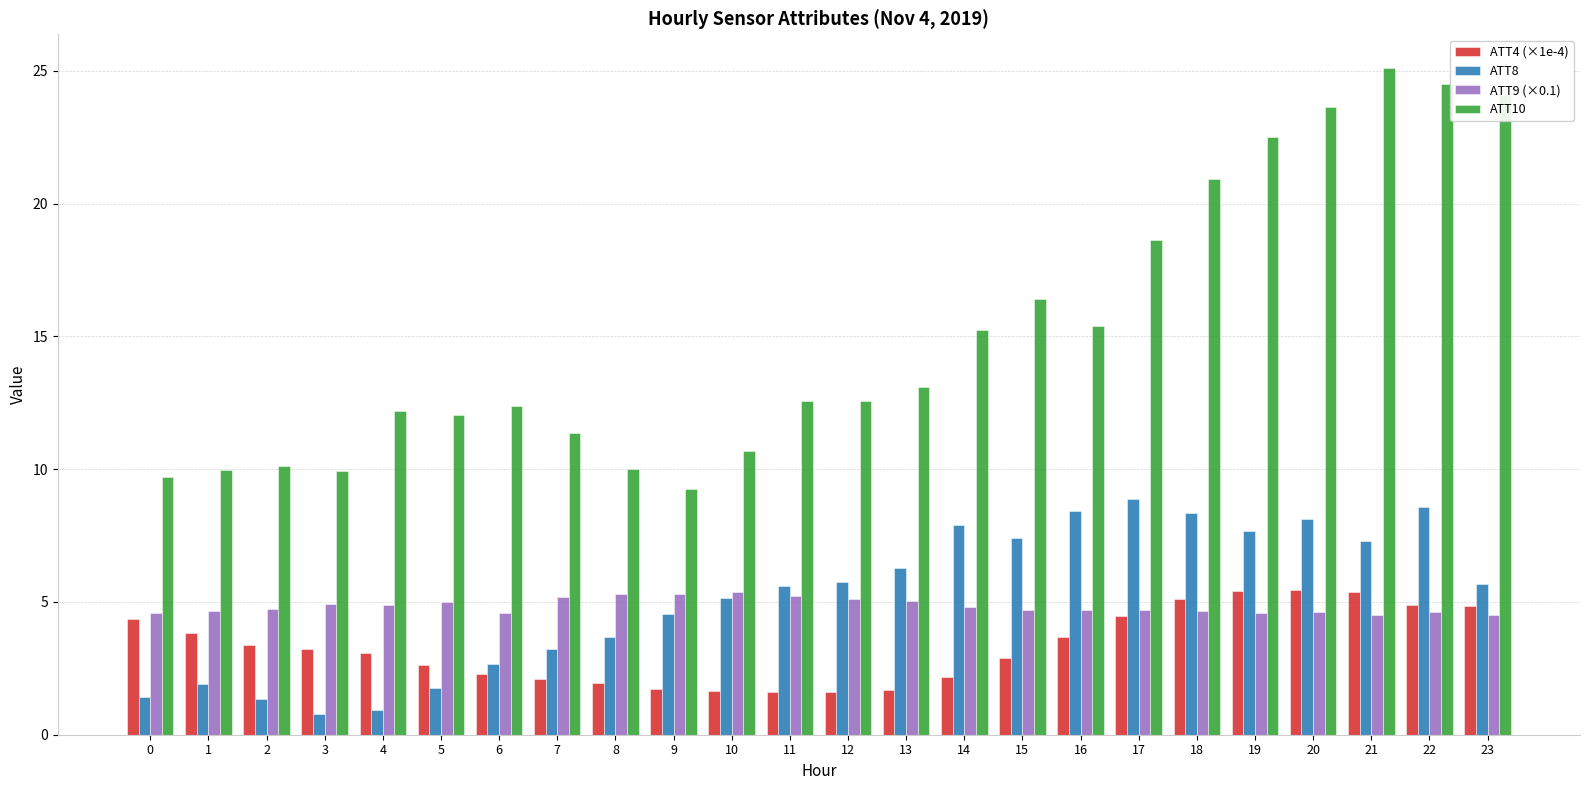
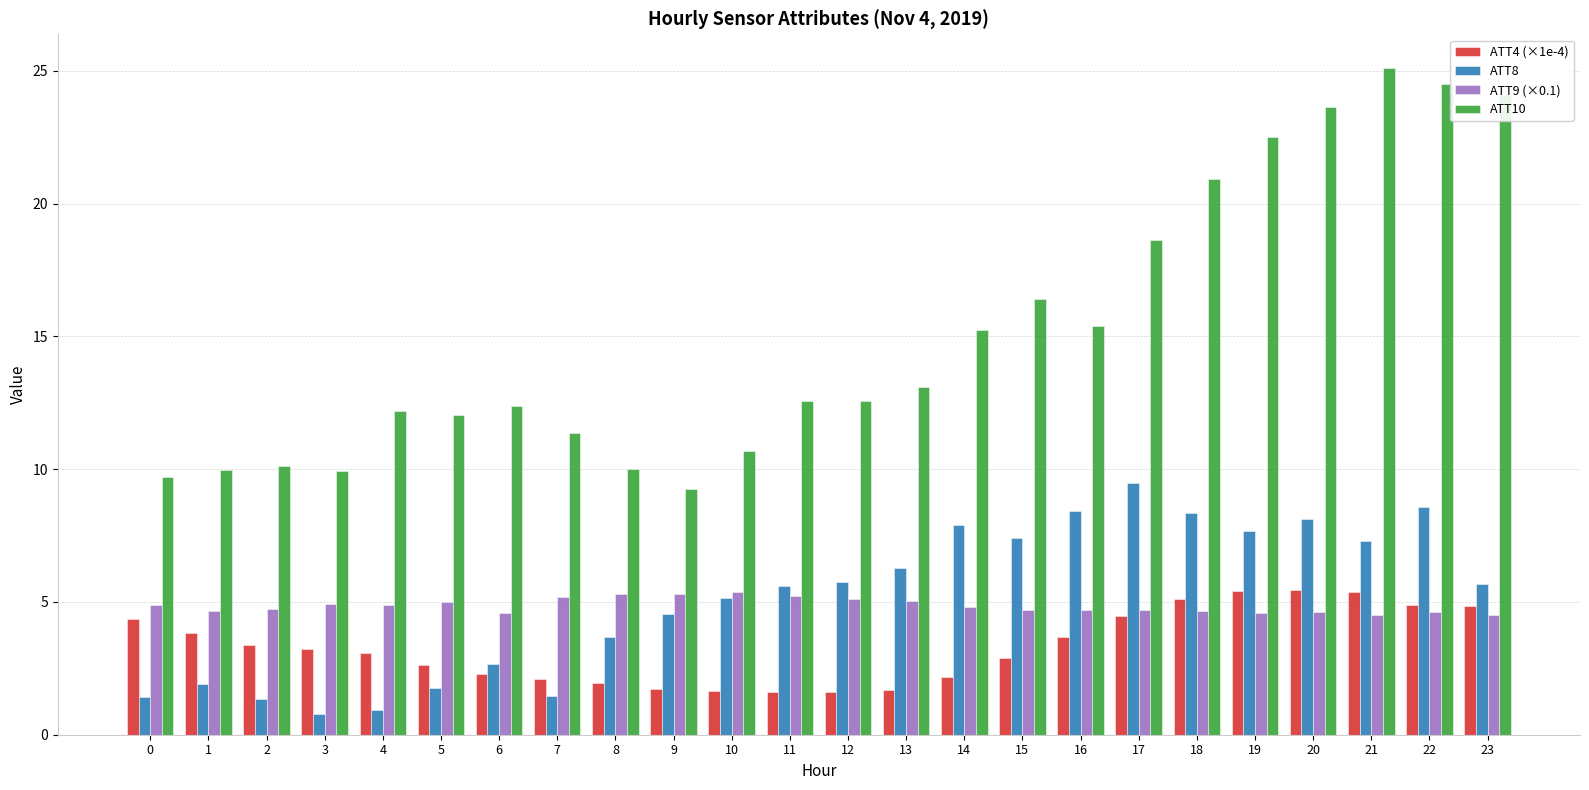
  {
    "ATT4 (×1e-4)": {
      "0": 4.4,
      "1": 3.8,
      "2": 3.4,
      "3": 3.2,
      "4": 3.1,
      "5": 2.6,
      "6": 2.3,
      "7": 2.1,
      "8": 2.0,
      "9": 1.7,
      "10": 1.7,
      "11": 1.6,
      "12": 1.6,
      "13": 1.7,
      "14": 2.2,
      "15": 2.9,
      "16": 3.7,
      "17": 4.5,
      "18": 5.1,
      "19": 5.4,
      "20": 5.4,
      "21": 5.4,
      "22": 4.9,
      "23": 4.8
    },
    "ATT8": {
      "0": 1.4,
      "1": 1.9,
      "2": 1.4,
      "3": 0.8,
      "4": 0.9,
      "5": 1.8,
      "6": 2.7,
-     "7": 3.2,
+     "7": 1.5,
      "8": 3.7,
      "9": 4.5,
      "10": 5.2,
      "11": 5.6,
      "12": 5.7,
      "13": 6.3,
      "14": 7.9,
      "15": 7.4,
      "16": 8.4,
-     "17": 8.9,
+     "17": 9.5,
      "18": 8.4,
      "19": 7.7,
      "20": 8.1,
      "21": 7.3,
      "22": 8.6,
      "23": 5.7
    },
    "ATT9 (×0.1)": {
-     "0": 4.6,
+     "0": 4.9,
      "1": 4.6,
      "2": 4.7,
      "3": 4.9,
      "4": 4.9,
      "5": 5.0,
      "6": 4.6,
      "7": 5.2,
      "8": 5.3,
      "9": 5.3,
      "10": 5.4,
      "11": 5.2,
      "12": 5.1,
      "13": 5.0,
      "14": 4.8,
      "15": 4.7,
      "16": 4.7,
      "17": 4.7,
      "18": 4.7,
      "19": 4.6,
      "20": 4.6,
      "21": 4.5,
      "22": 4.6,
      "23": 4.5
    },
    "ATT10": {
      "0": 9.7,
      "1": 10.0,
      "2": 10.1,
      "3": 9.9,
      "4": 12.2,
      "5": 12.1,
      "6": 12.4,
      "7": 11.4,
      "8": 10.0,
      "9": 9.3,
      "10": 10.7,
      "11": 12.6,
      "12": 12.6,
      "13": 13.1,
      "14": 15.2,
      "15": 16.4,
      "16": 15.4,
      "17": 18.7,
      "18": 20.9,
      "19": 22.5,
      "20": 23.6,
      "21": 25.1,
      "22": 24.5
    }
  }
